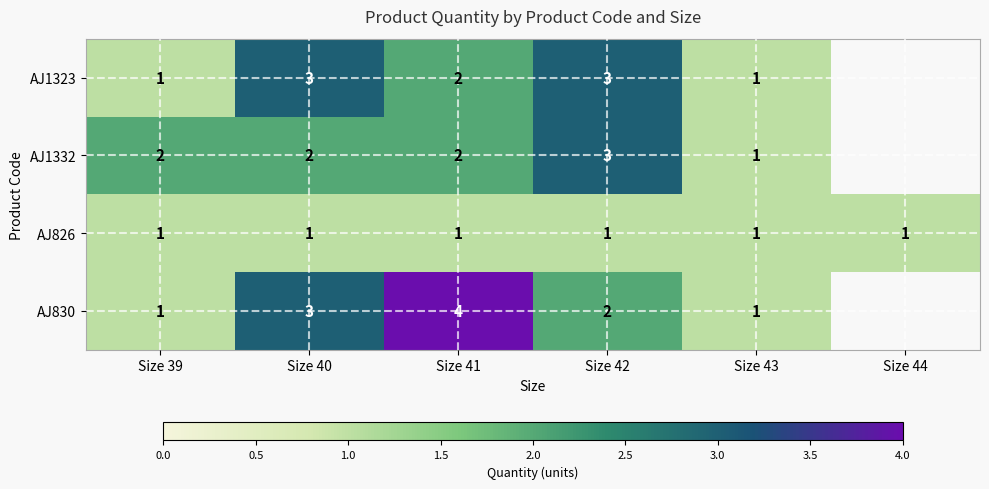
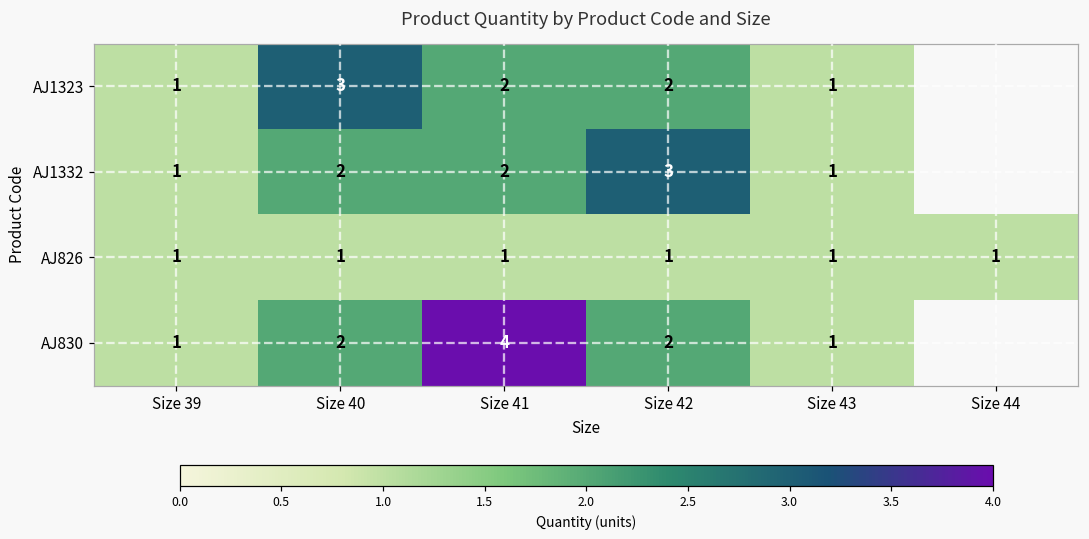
  {
    "AJ1323": {
      "Size 39": 1,
      "Size 40": 3,
      "Size 41": 2,
-     "Size 42": 3,
+     "Size 42": 2,
      "Size 43": 1
    },
    "AJ1332": {
-     "Size 39": 2,
+     "Size 39": 1,
      "Size 40": 2,
      "Size 41": 2,
      "Size 42": 3,
      "Size 43": 1
    },
    "AJ826": {
      "Size 39": 1,
      "Size 40": 1,
      "Size 41": 1,
      "Size 42": 1,
      "Size 43": 1,
      "Size 44": 1
    },
    "AJ830": {
      "Size 39": 1,
-     "Size 40": 3,
+     "Size 40": 2,
      "Size 41": 4,
      "Size 42": 2,
      "Size 43": 1
    }
  }
